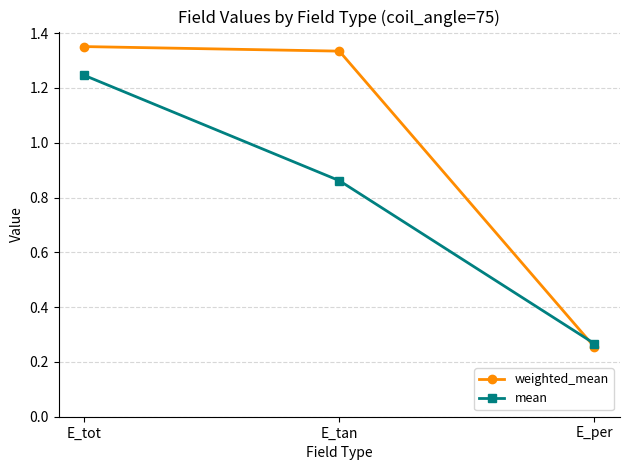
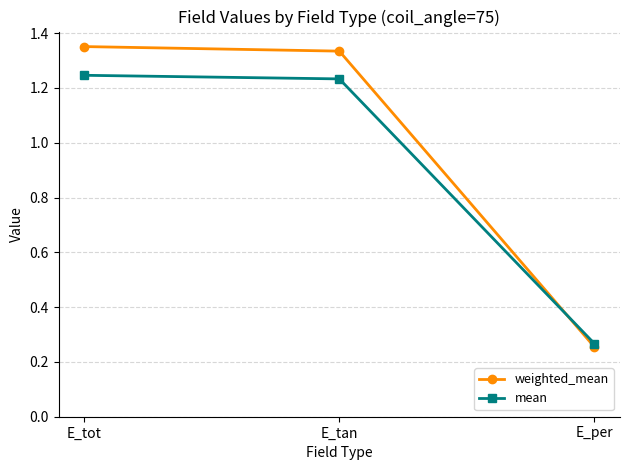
  {
    "weighted_mean": {
      "E_tot": 1.35,
      "E_tan": 1.33,
      "E_per": 0.25
    },
    "mean": {
      "E_tot": 1.25,
-     "E_tan": 0.86,
+     "E_tan": 1.23,
      "E_per": 0.27
    }
  }
